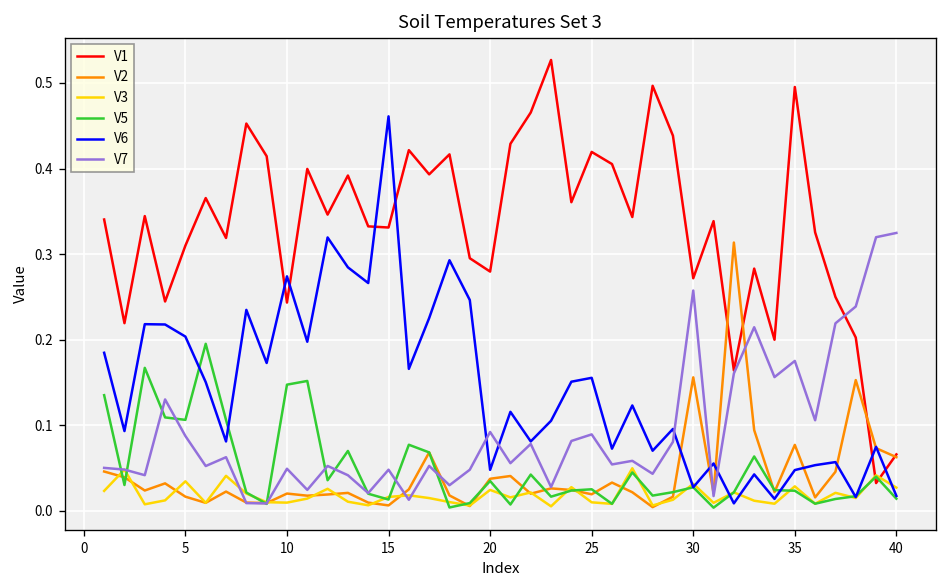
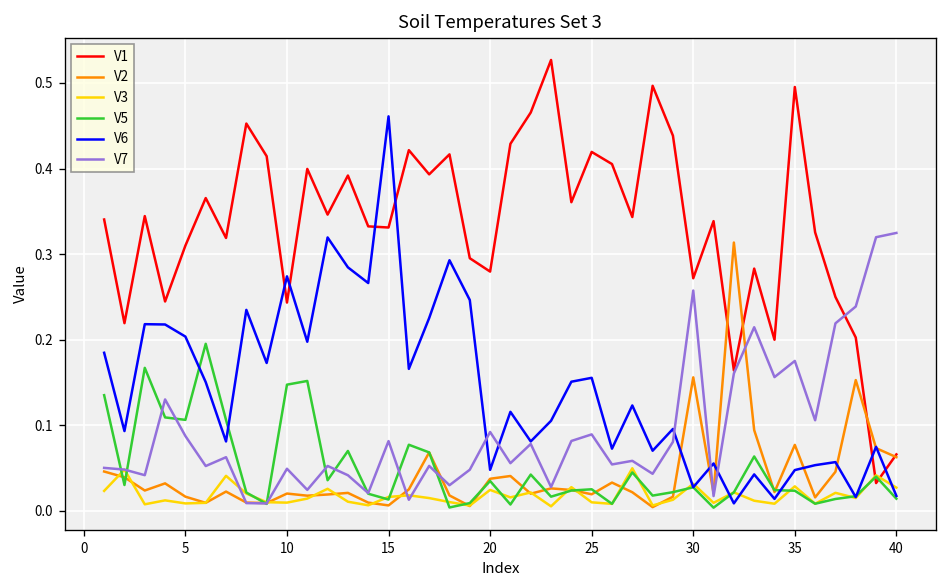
  {
    "V1": {
      "5": 0.31,
      "10": 0.24,
      "15": 0.33,
      "20": 0.28,
      "25": 0.42,
      "30": 0.27,
      "35": 0.50
    },
    "V2": {
      "5": 0.02,
      "10": 0.02,
      "15": 0.01,
      "25": 0.02,
      "30": 0.16,
      "35": 0.08
    },
    "V3": {
-     "5": 0.03,
+     "5": 0.01,
      "10": 0.01,
      "20": 0.02,
      "25": 0.01,
      "30": 0.03,
      "35": 0.03,
      "40": 0.03
    },
    "V5": {
      "5": 0.11,
      "10": 0.15,
      "25": 0.03,
      "35": 0.02
    },
    "V6": {
      "5": 0.20,
      "10": 0.27,
      "15": 0.46,
      "20": 0.05,
      "25": 0.16,
      "35": 0.05
    },
    "V7": {
      "5": 0.09,
      "10": 0.05,
-     "15": 0.05,
+     "15": 0.08,
      "20": 0.09,
      "25": 0.09,
      "30": 0.26,
      "35": 0.18,
      "40": 0.32
    }
  }
